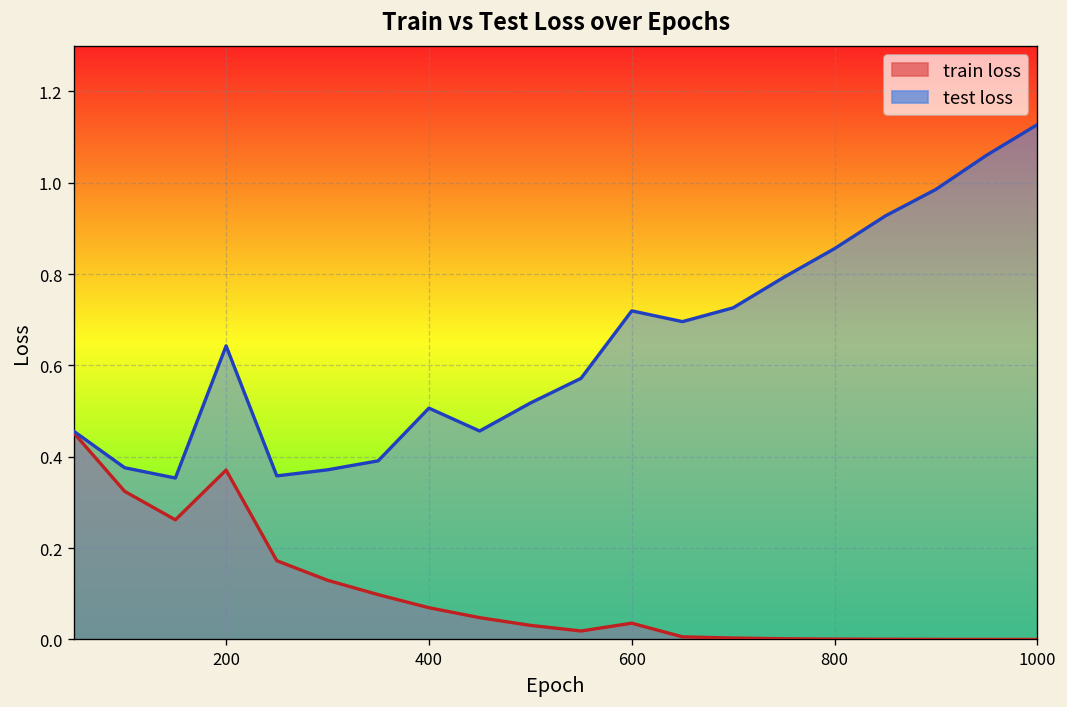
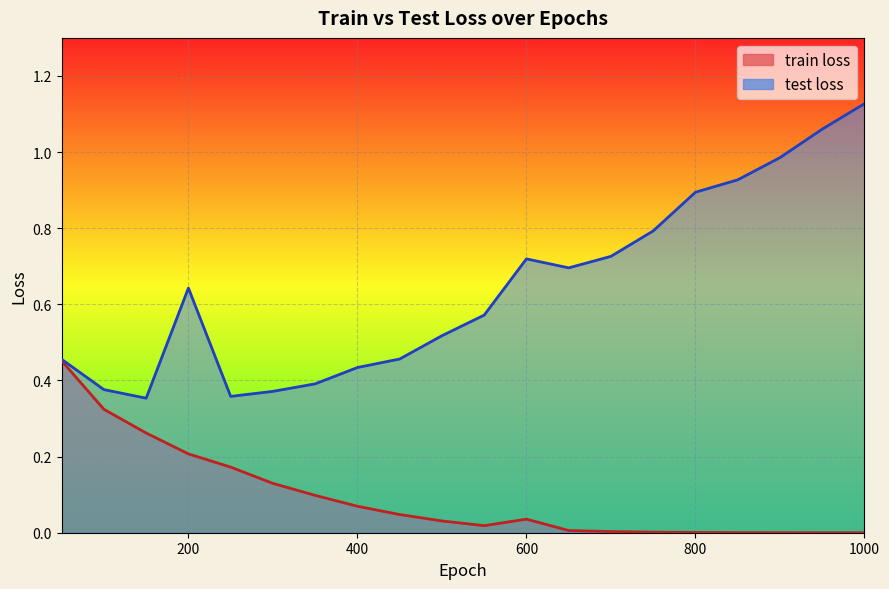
  {
    "train loss": {
-     "200": 0.37,
+     "200": 0.21,
      "400": 0.07,
      "600": 0.04,
      "800": 0.00,
      "1000": 0.00
    },
    "test loss": {
      "200": 0.64,
-     "400": 0.51,
+     "400": 0.43,
      "600": 0.72,
-     "800": 0.86,
+     "800": 0.89,
      "1000": 1.13
    }
  }
